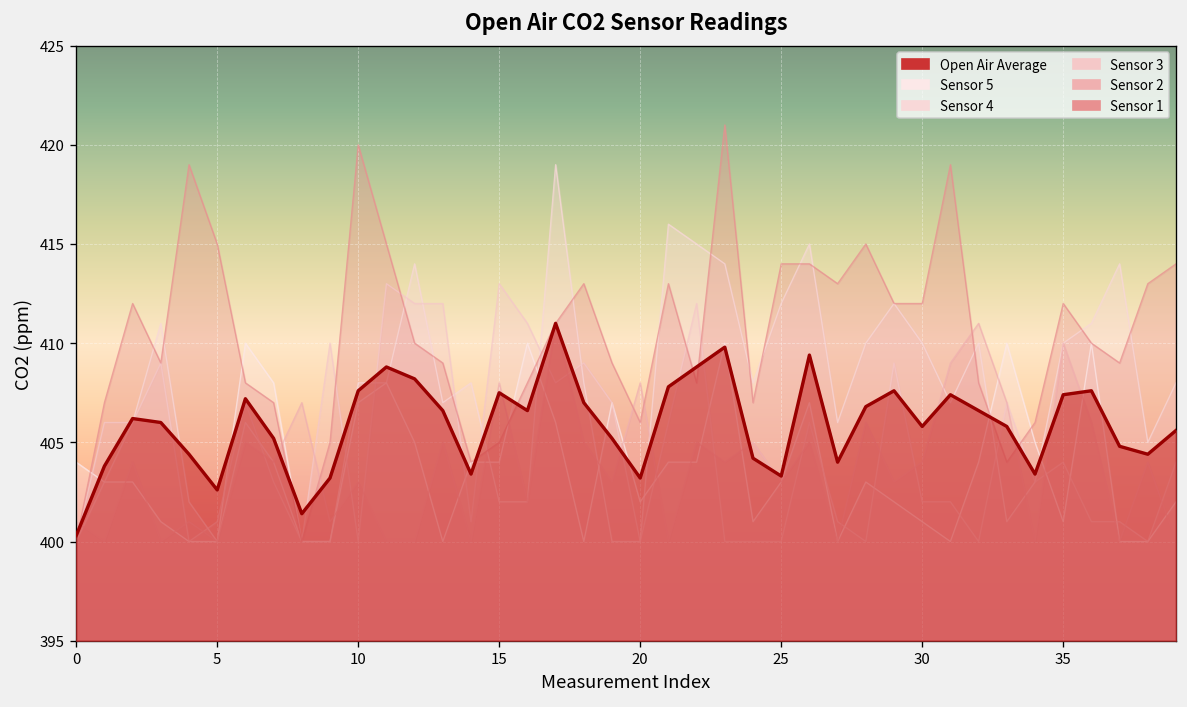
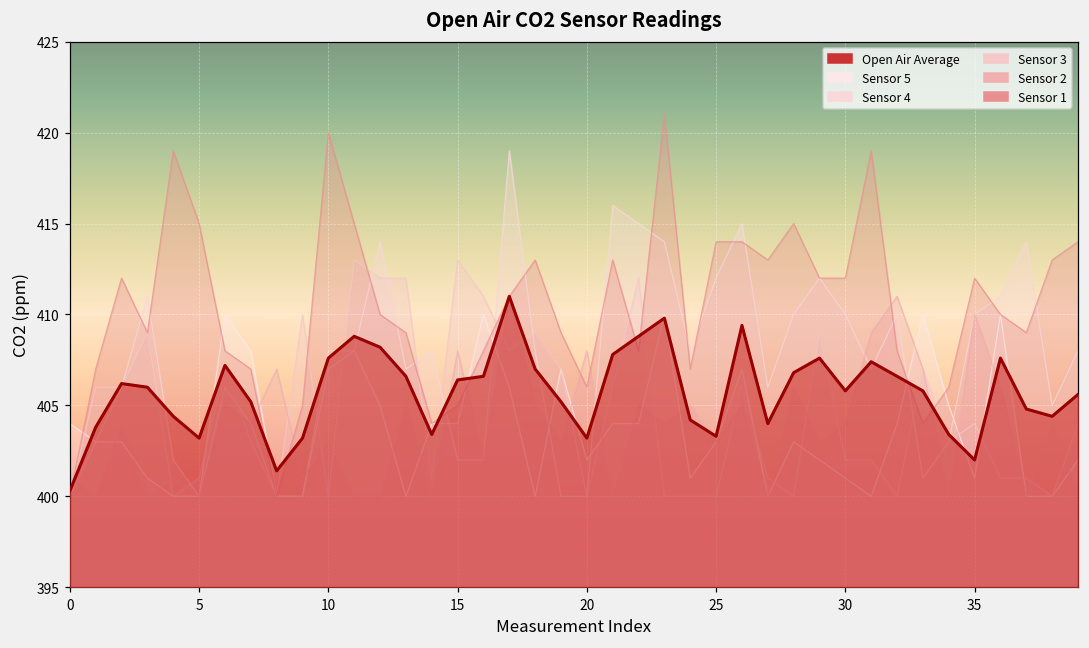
  {
    "Open Air Average": {
      "0": 400.3,
-     "5": 402.6,
+     "5": 403.2,
      "10": 407.6,
-     "15": 407.5,
+     "15": 406.4,
      "20": 403.2,
      "25": 403.3,
      "30": 405.8,
-     "35": 407.4
+     "35": 402.0
    }
  }
